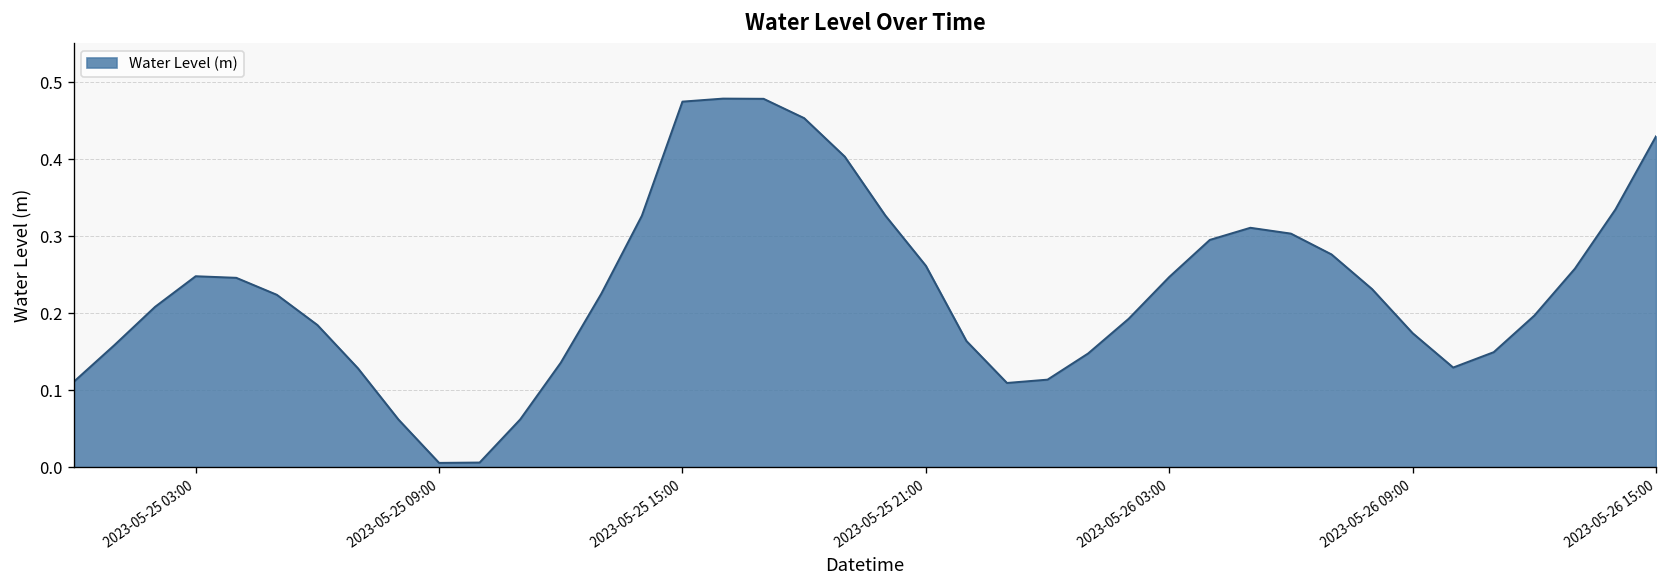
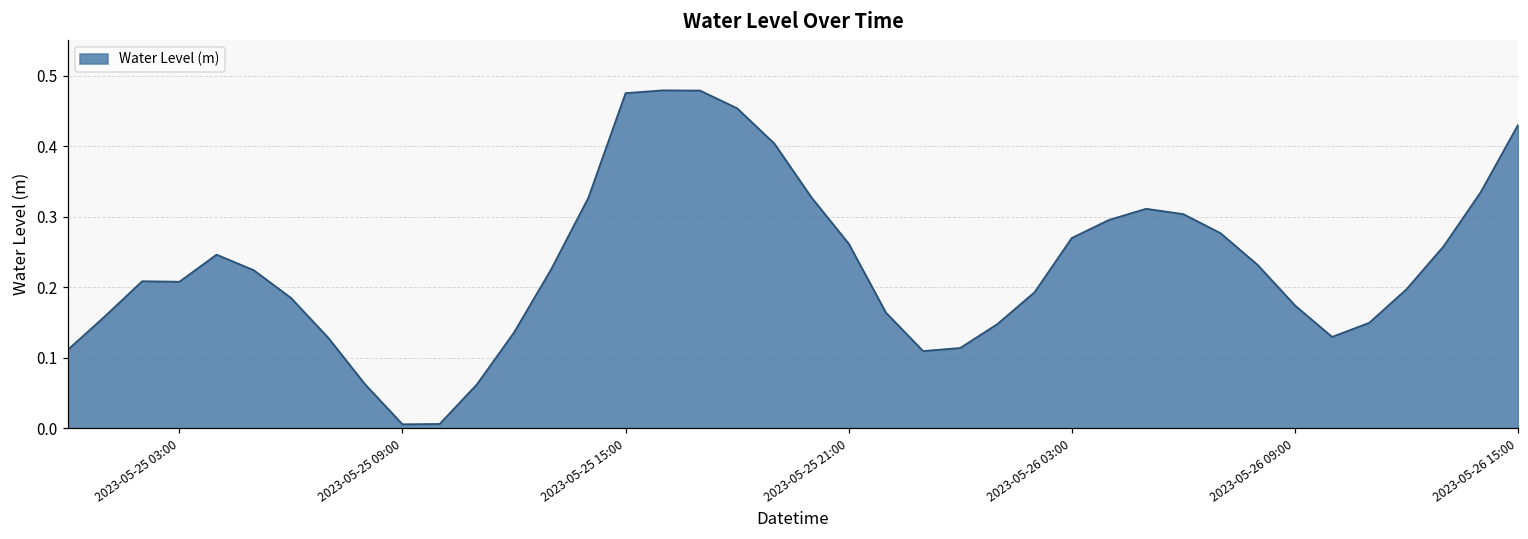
  {
-   "2023-05-25 03:00": 0.25,
+   "2023-05-25 03:00": 0.21,
    "2023-05-25 09:00": 0.01,
    "2023-05-25 15:00": 0.48,
    "2023-05-25 21:00": 0.26,
-   "2023-05-26 03:00": 0.25,
+   "2023-05-26 03:00": 0.27,
    "2023-05-26 09:00": 0.17,
    "2023-05-26 15:00": 0.43
  }
